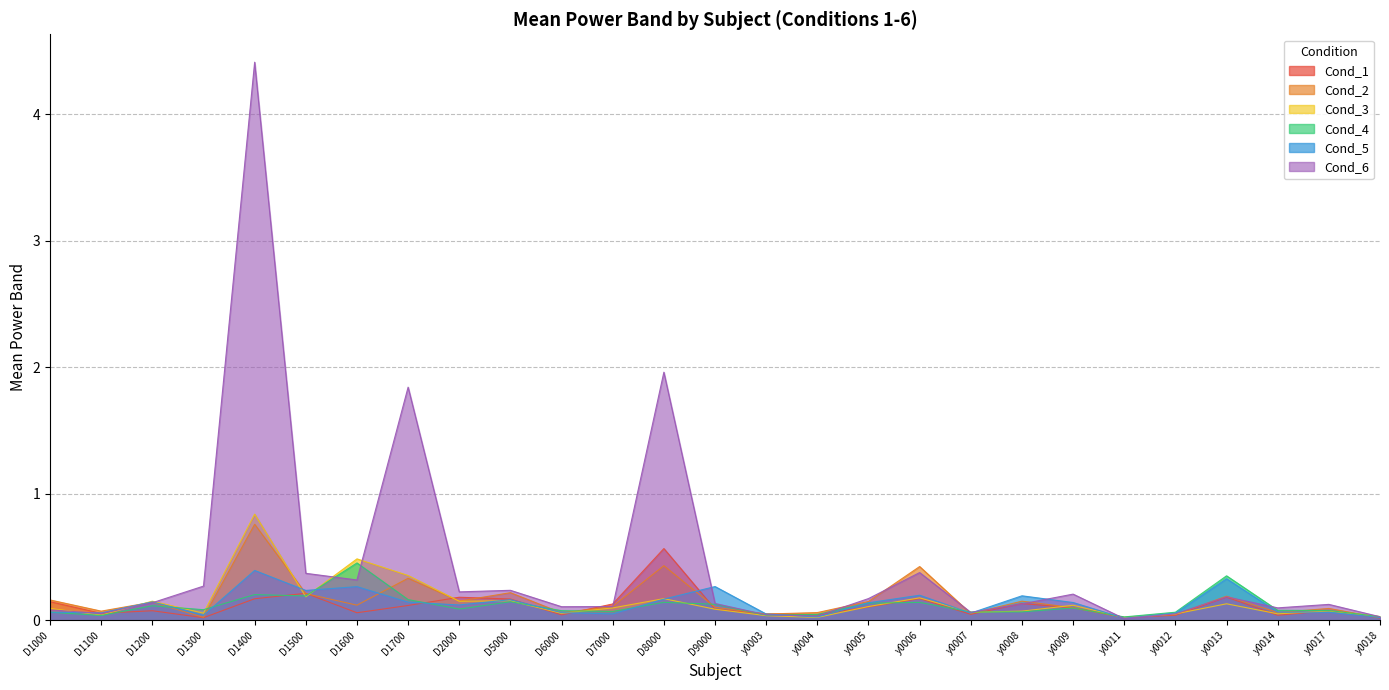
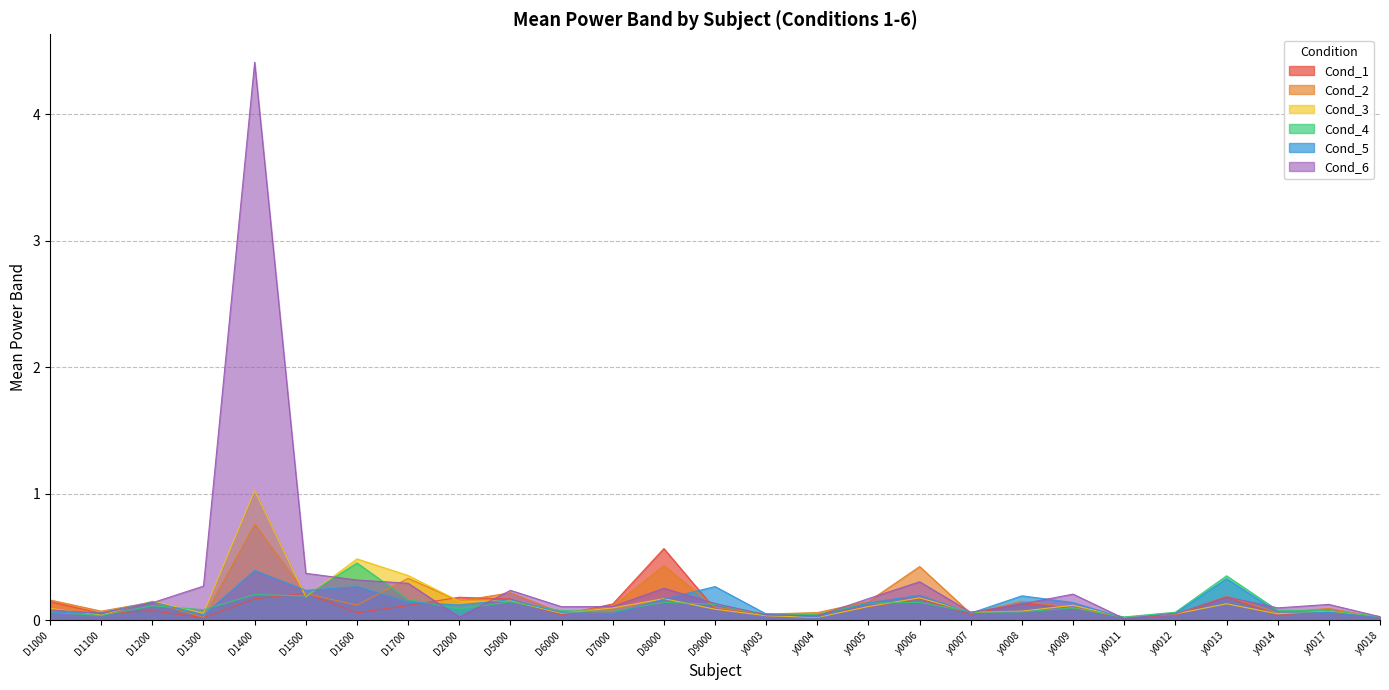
  {
    "Cond_3": {
-     "D1400": 0.84,
+     "D1400": 1.02,
      "D1600": 0.49,
      "D1700": 0.35,
      "y0013": 0.13
    },
    "Cond_4": {
      "D1200": 0.11,
      "D1300": 0.08,
      "D1400": 0.20,
      "D1600": 0.45,
      "D1700": 0.16,
      "D2000": 0.09,
      "D8000": 0.14,
      "y0006": 0.14,
      "y0013": 0.35
    },
    "Cond_5": {
      "D1400": 0.39,
      "D1500": 0.24,
      "D1600": 0.27,
      "D1700": 0.14,
      "D2000": 0.12,
      "D9000": 0.27,
      "y0006": 0.20,
      "y0008": 0.19,
      "y0009": 0.14,
      "y0013": 0.33
    },
    "Cond_6": {
      "D1300": 0.27,
      "D1400": 4.41,
      "D1500": 0.37,
      "D1600": 0.32,
-     "D1700": 1.84,
-     "D2000": 0.22,
+     "D1700": 0.29,
+     "D2000": 0.03,
      "D6000": 0.11,
-     "D8000": 1.96,
+     "D8000": 0.25,
      "y0005": 0.17,
-     "y0006": 0.38,
+     "y0006": 0.30,
      "y0009": 0.21,
      "y0017": 0.13
    }
  }
